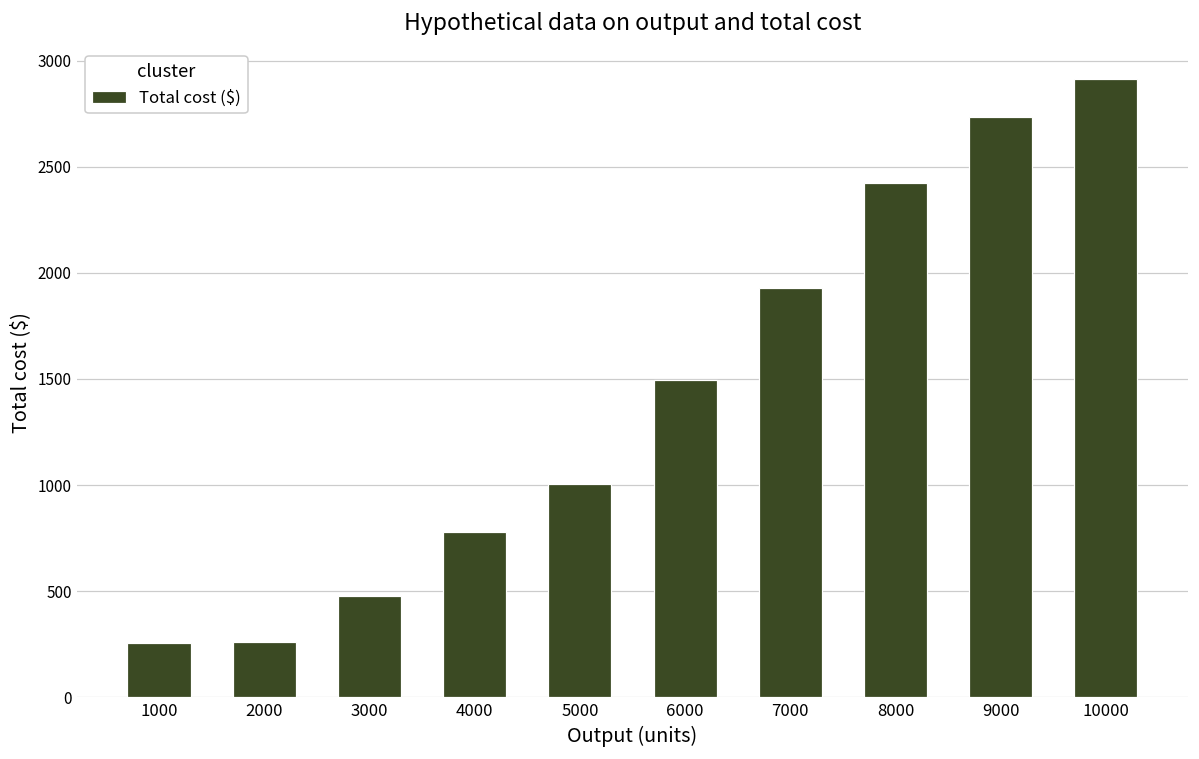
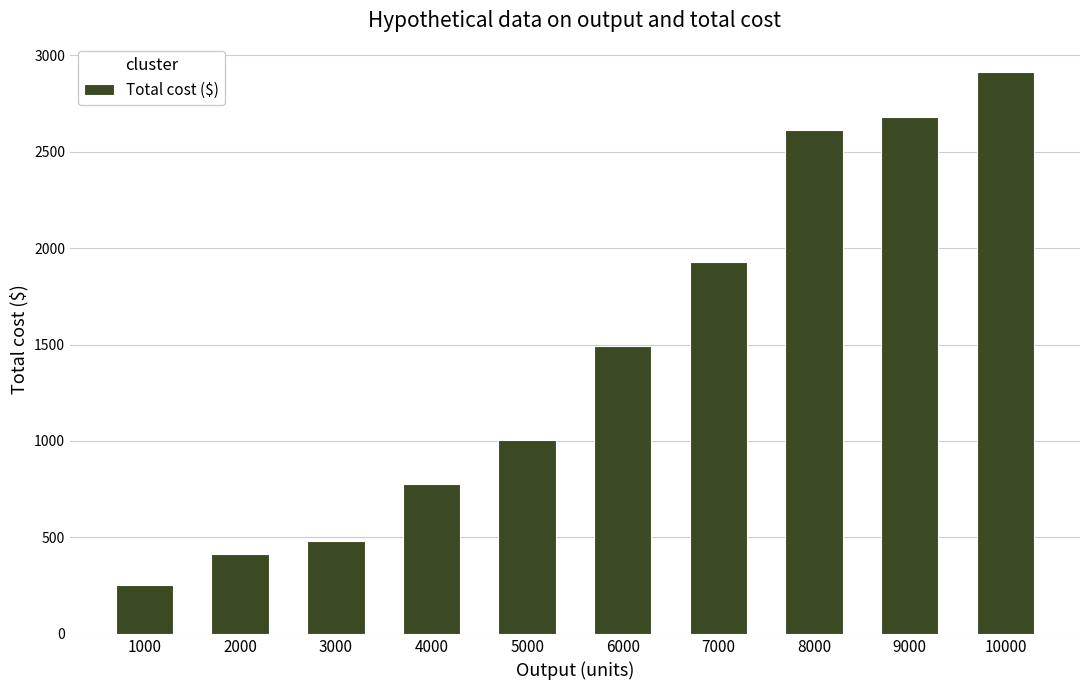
  {
    "1000": 260,
-   "2000": 260,
+   "2000": 410,
    "3000": 480,
    "4000": 780,
    "5000": 1000,
    "6000": 1500,
    "7000": 1930,
-   "8000": 2420,
-   "9000": 2730,
+   "8000": 2610,
+   "9000": 2680,
    "10000": 2910
  }
